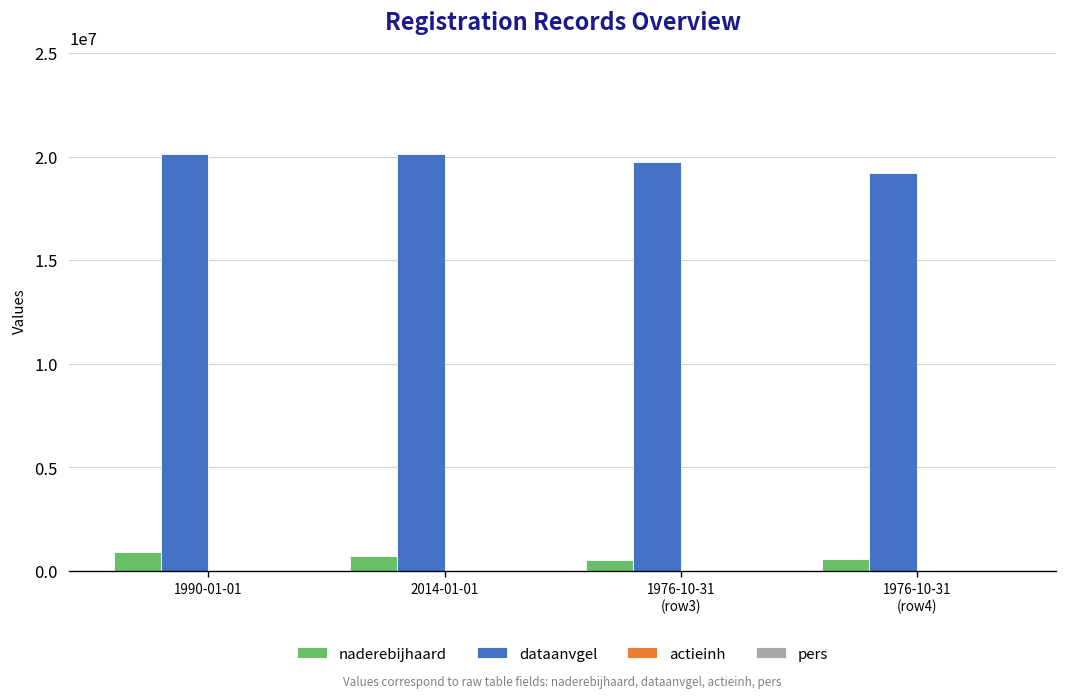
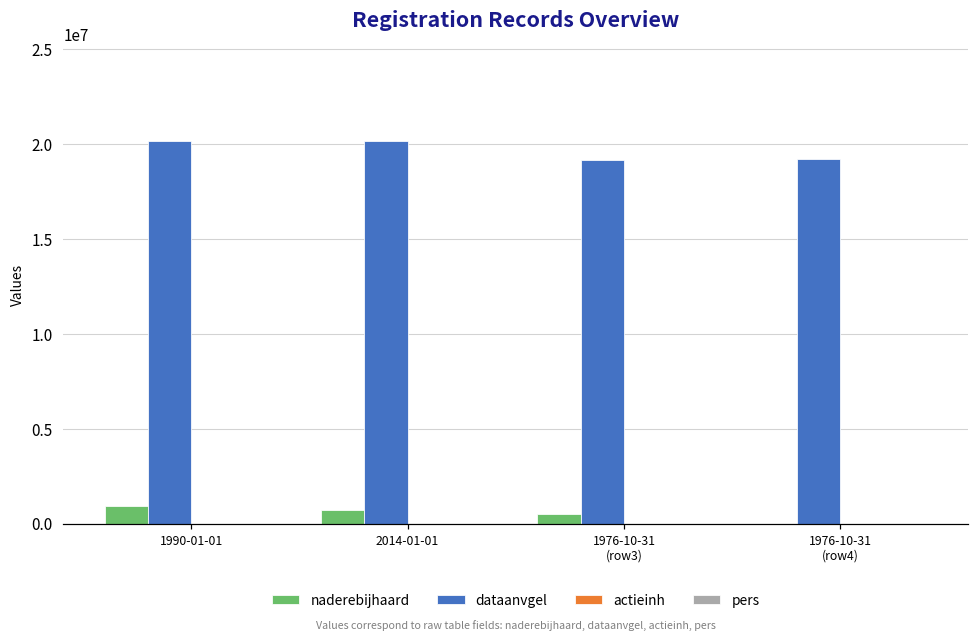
  {
    "naderebijhaard": {
      "1990-01-01": 900000,
      "2014-01-01": 700000,
      "1976-10-31 (row3)": 500000,
-     "1976-10-31 (row4)": 500000
+     "1976-10-31 (row4)": 0
    },
    "dataanvgel": {
      "1990-01-01": 20200000,
      "2014-01-01": 20200000,
-     "1976-10-31 (row3)": 19800000,
+     "1976-10-31 (row3)": 19200000,
      "1976-10-31 (row4)": 19200000
    }
  }
